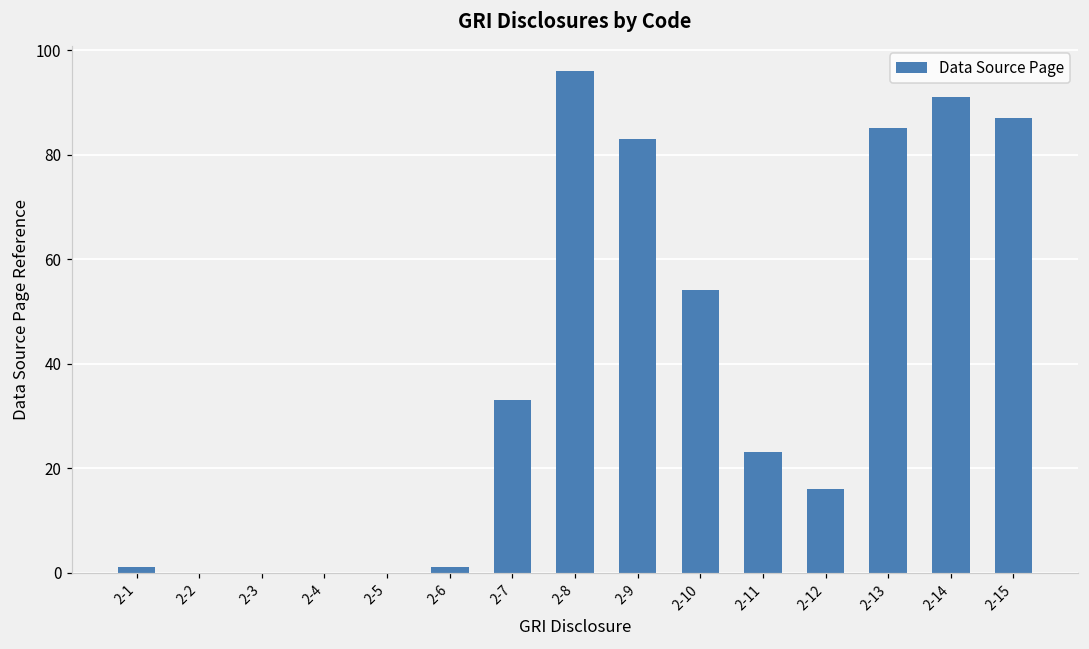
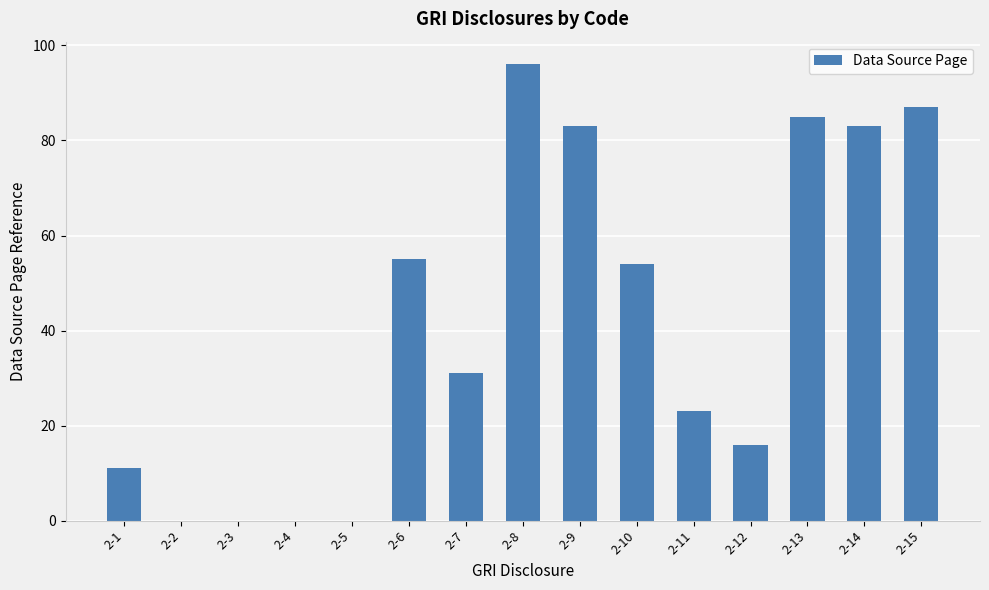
  {
-   "2-1": 1,
+   "2-1": 11,
    "2-2": 0,
    "2-3": 0,
    "2-4": 0,
    "2-5": 0,
-   "2-6": 1,
-   "2-7": 33,
+   "2-6": 55,
+   "2-7": 31,
    "2-8": 96,
    "2-9": 83,
    "2-10": 54,
    "2-11": 23,
    "2-12": 16,
    "2-13": 85,
-   "2-14": 91,
+   "2-14": 83,
    "2-15": 87
  }
